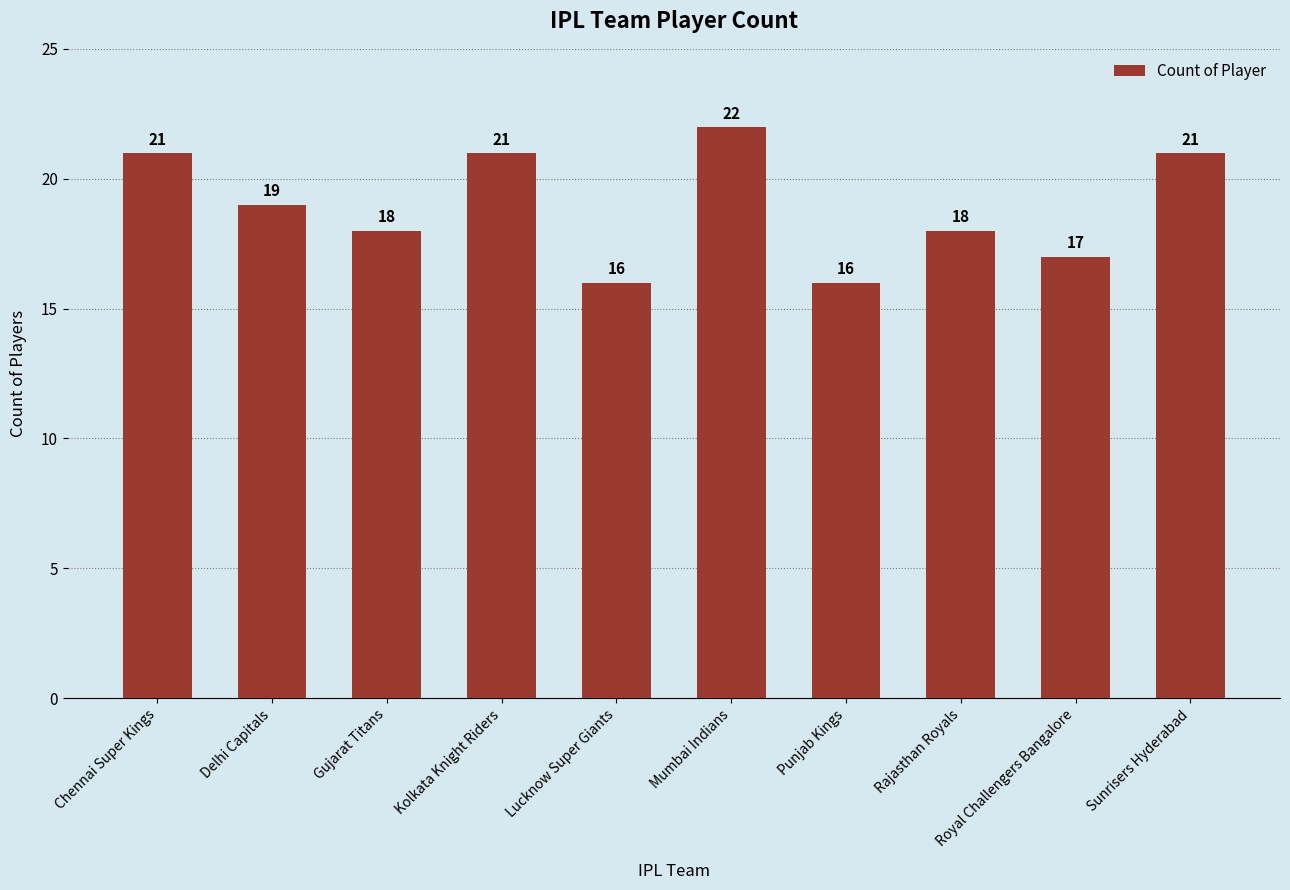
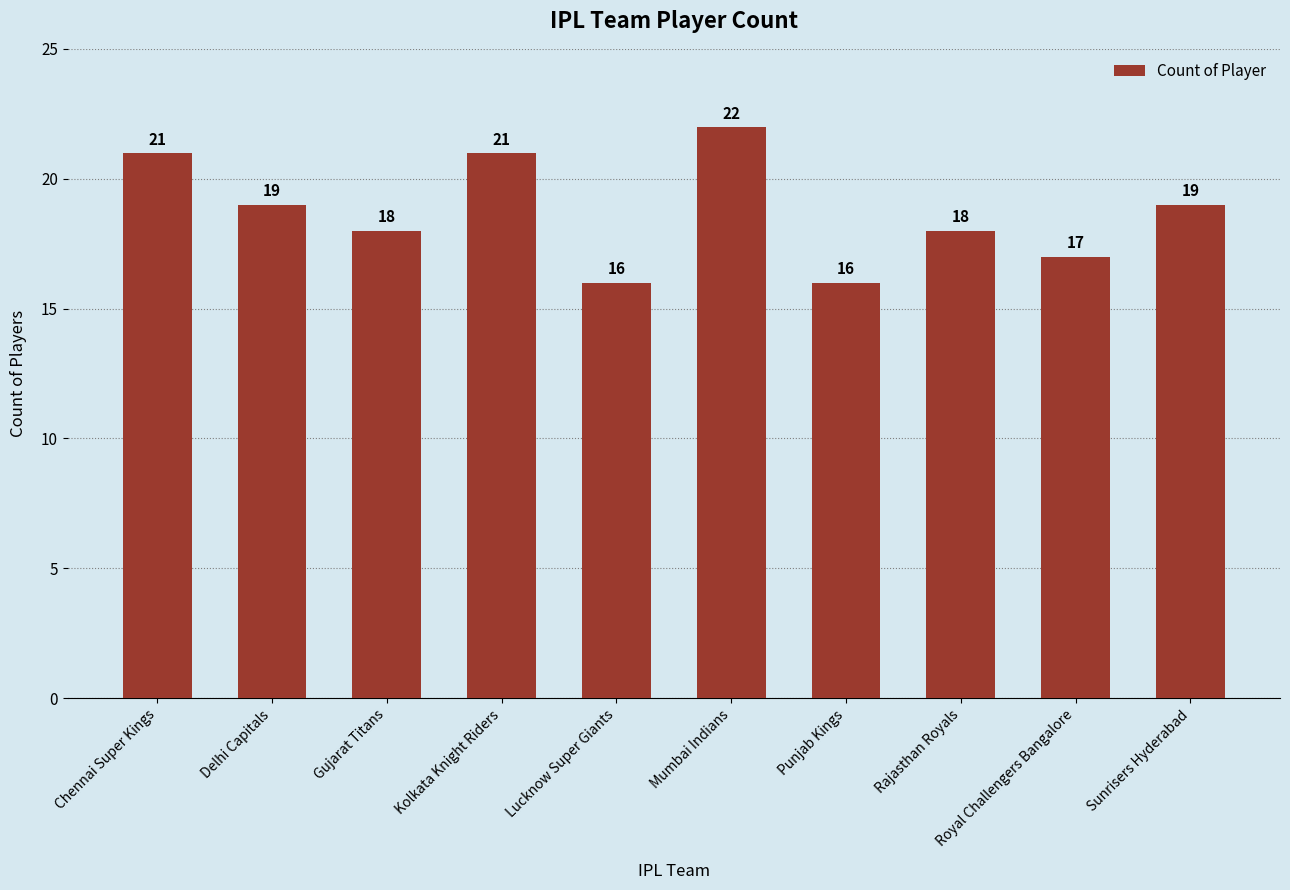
  {
    "Chennai Super Kings": 21,
    "Delhi Capitals": 19,
    "Gujarat Titans": 18,
    "Kolkata Knight Riders": 21,
    "Lucknow Super Giants": 16,
    "Mumbai Indians": 22,
    "Punjab Kings": 16,
    "Rajasthan Royals": 18,
    "Royal Challengers Bangalore": 17,
-   "Sunrisers Hyderabad": 21
+   "Sunrisers Hyderabad": 19
  }
